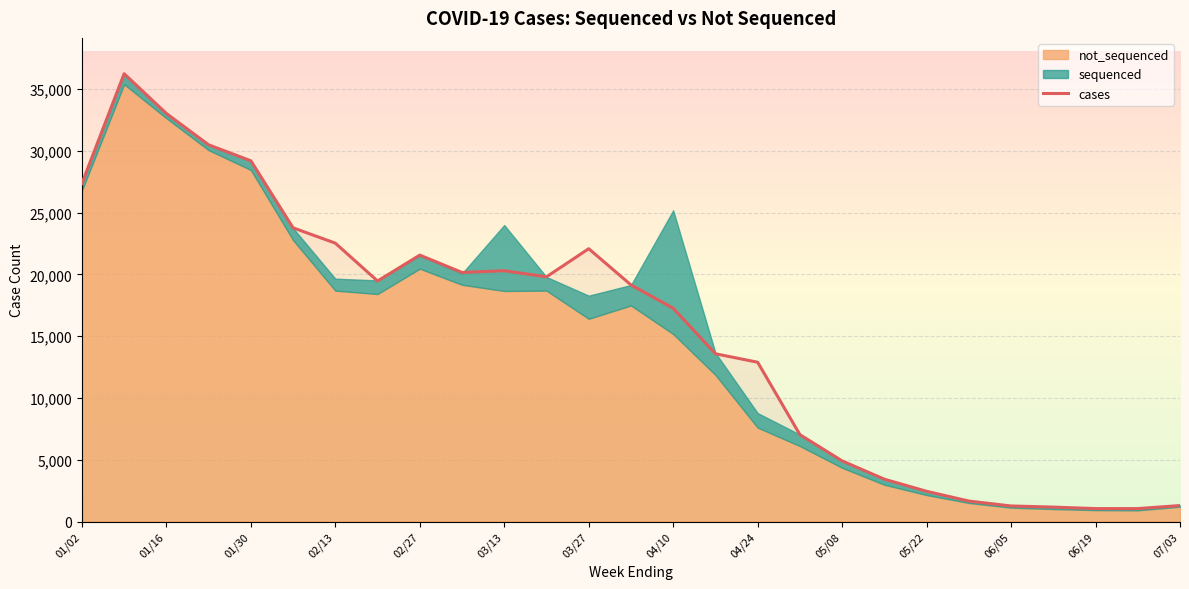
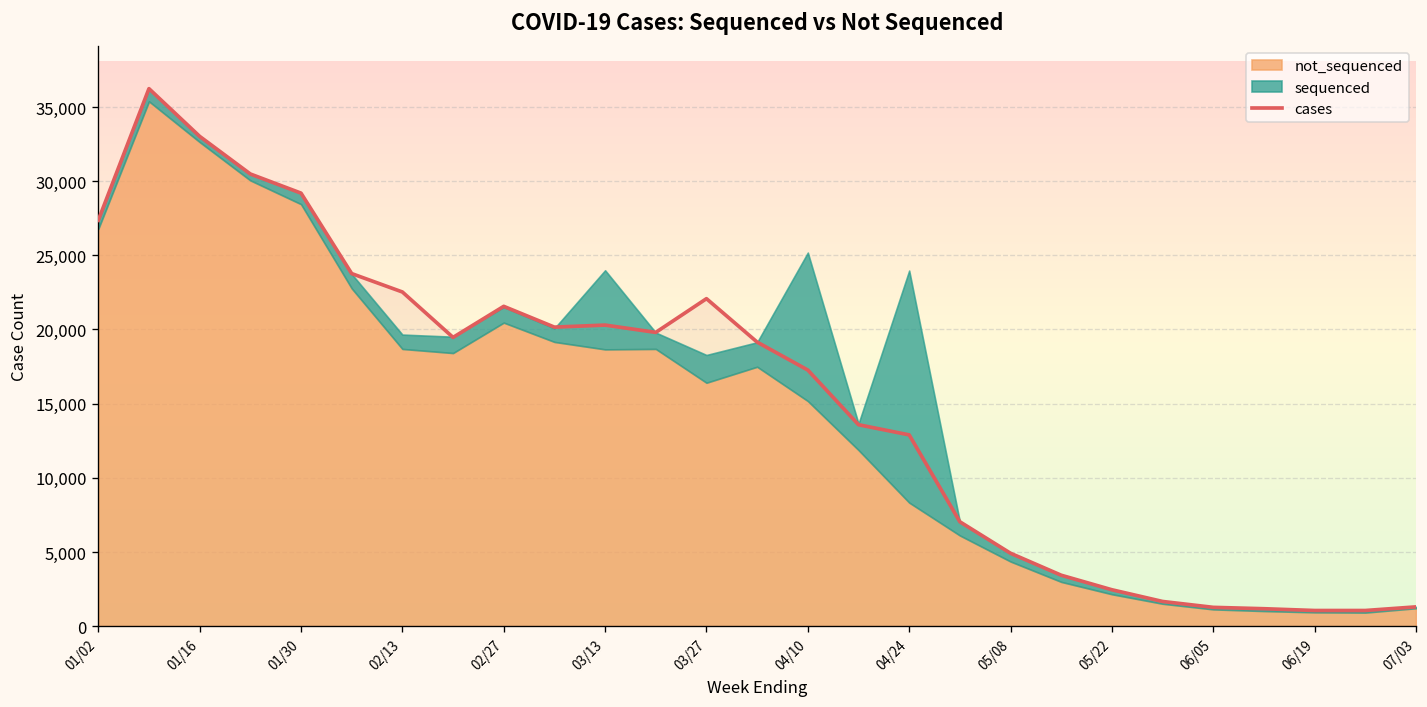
  {
    "not_sequenced": {
      "01/02": "26,800",
      "01/16": "32,600",
      "01/30": "28,400",
      "02/13": "18,700",
      "02/27": "20,500",
      "03/13": "18,700",
      "03/27": "16,400",
      "04/10": "15,200",
-     "04/24": "7,600",
+     "04/24": "8,300",
      "05/08": "4,400",
      "05/22": "2,200"
    },
    "sequenced": {
      "02/13": "1,000",
      "03/13": "5,300",
      "03/27": "1,900",
      "04/10": "10,000",
-     "04/24": "1,200"
+     "04/24": "15,600"
    },
    "cases": {
      "02/13": "22,500",
      "03/13": "20,300",
      "03/27": "22,100",
      "04/10": "17,300",
      "04/24": "12,900"
    }
  }
